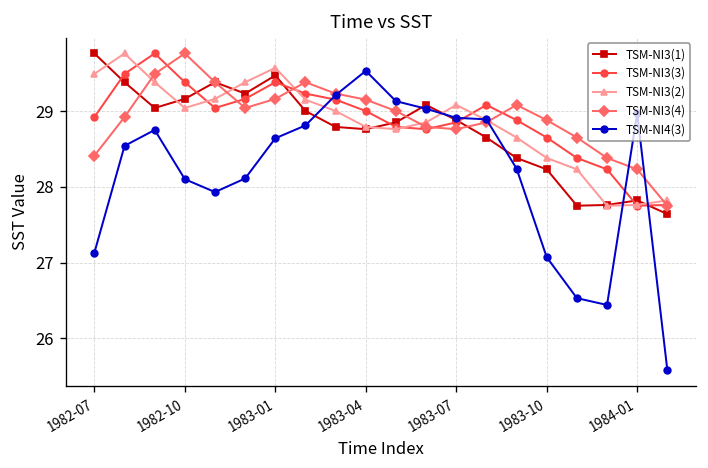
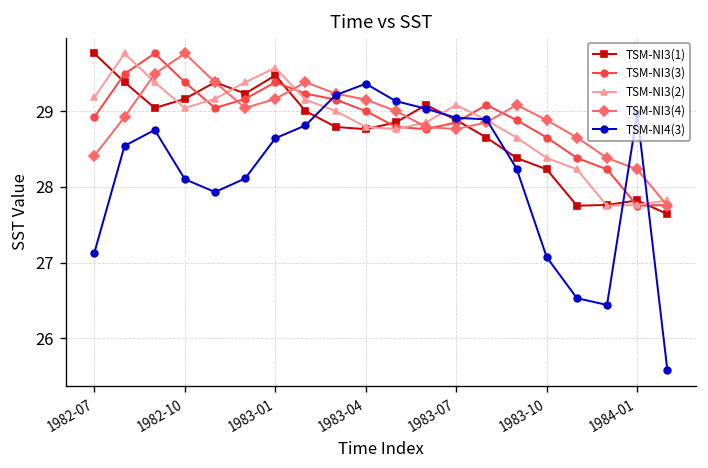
  {
    "TSM-NI3(1)": {
      "1982-07": 29.8,
      "1982-10": 29.2,
      "1983-01": 29.5,
      "1983-10": 28.2,
      "1984-01": 27.8
    },
    "TSM-NI3(2)": {
-     "1982-07": 29.5,
+     "1982-07": 29.2,
      "1982-10": 29.0,
      "1983-01": 29.6,
      "1983-07": 29.1,
      "1983-10": 28.4
    },
    "TSM-NI4(3)": {
      "1982-07": 27.1,
      "1982-10": 28.1,
      "1983-01": 28.6,
-     "1983-04": 29.5,
+     "1983-04": 29.4,
      "1983-10": 27.1
    }
  }
